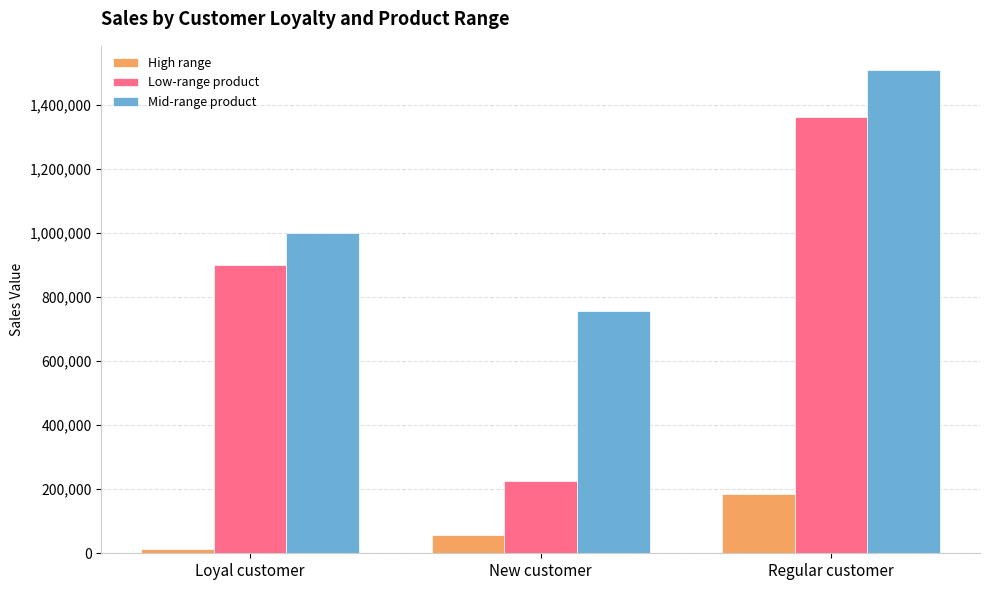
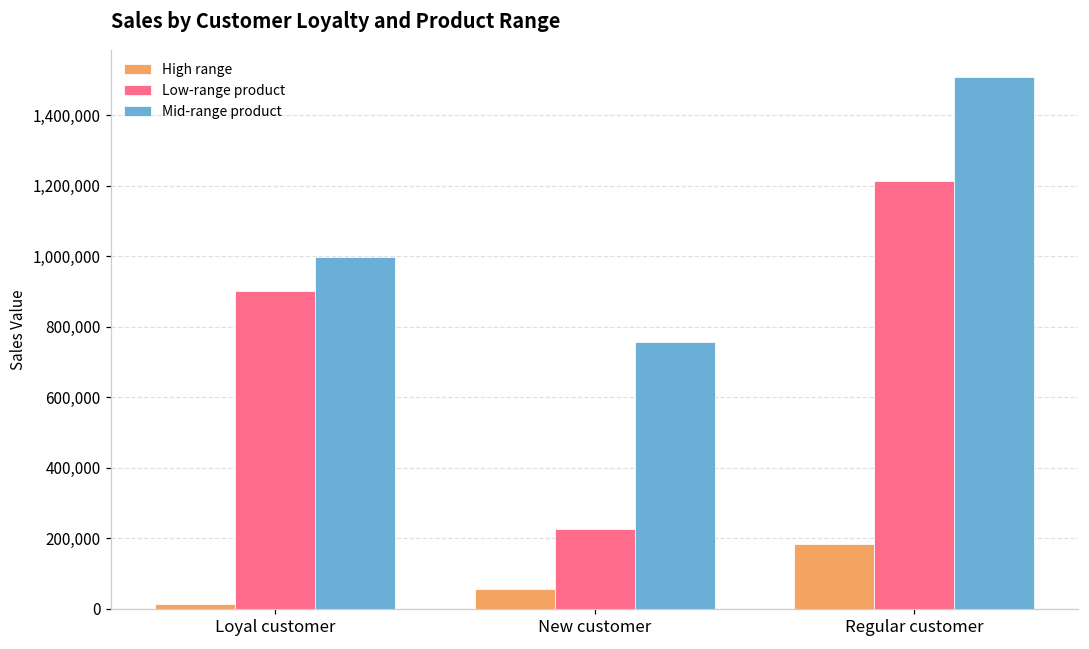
  {
    "High range": {
      "Loyal customer": "10,000",
      "New customer": "60,000",
      "Regular customer": "180,000"
    },
    "Low-range product": {
      "Loyal customer": "900,000",
      "New customer": "230,000",
-     "Regular customer": "1,360,000"
+     "Regular customer": "1,210,000"
    },
    "Mid-range product": {
      "Loyal customer": "1,000,000",
      "New customer": "760,000",
      "Regular customer": "1,510,000"
    }
  }
